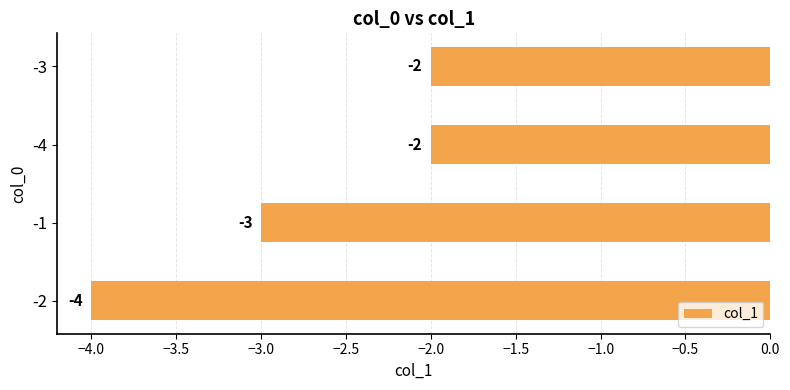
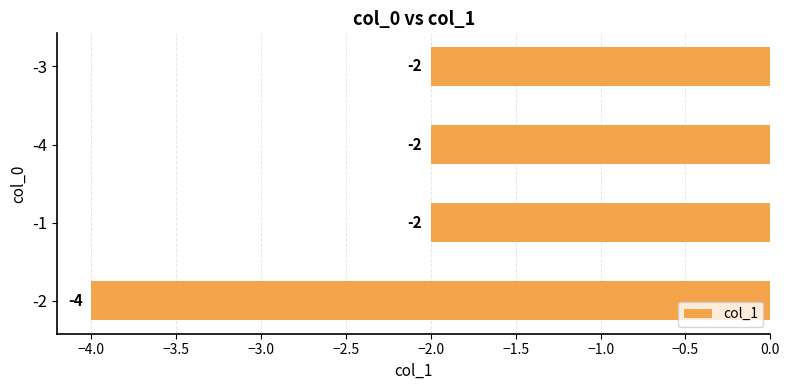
  {
    "-3": -2,
    "-4": -2,
-   "-1": -3,
+   "-1": -2,
    "-2": -4
  }
